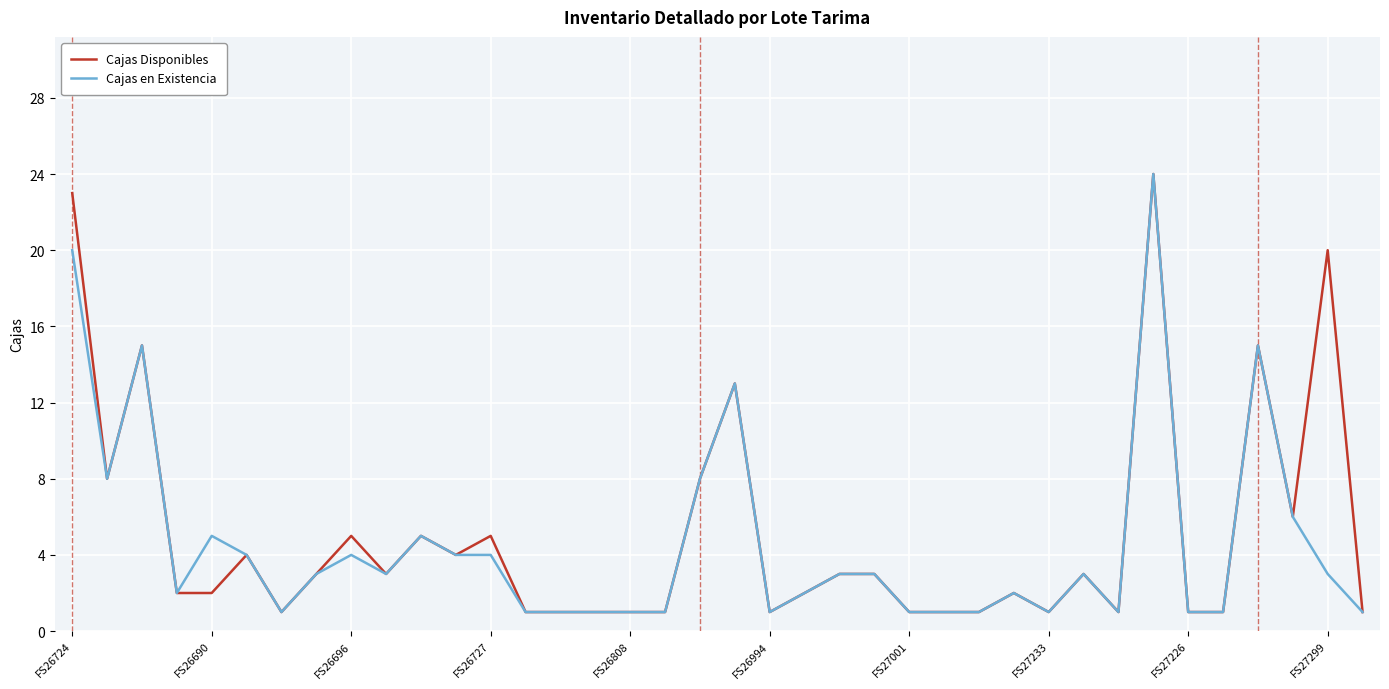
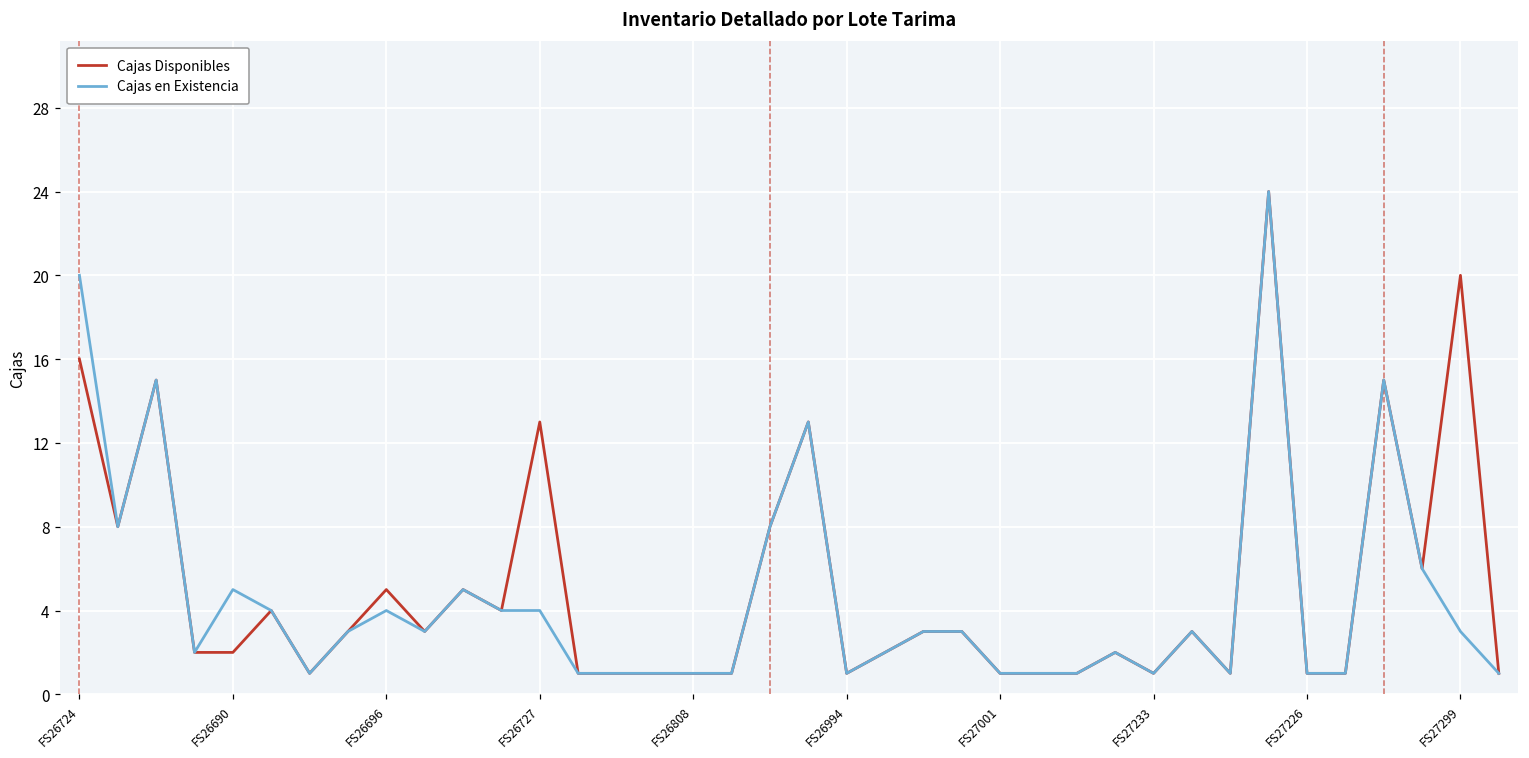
  {
    "Cajas Disponibles": {
-     "FS26724": 23,
+     "FS26724": 16,
      "FS26690": 2,
      "FS26696": 5,
-     "FS26727": 5,
+     "FS26727": 13,
      "FS27299": 20
    },
    "Cajas en Existencia": {
      "FS26724": 20,
      "FS26690": 5,
      "FS26696": 4,
      "FS26727": 4,
      "FS27299": 3
    }
  }
